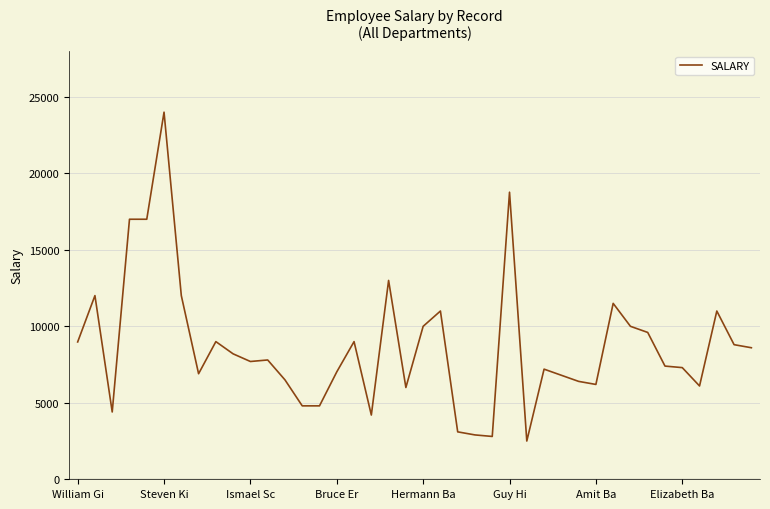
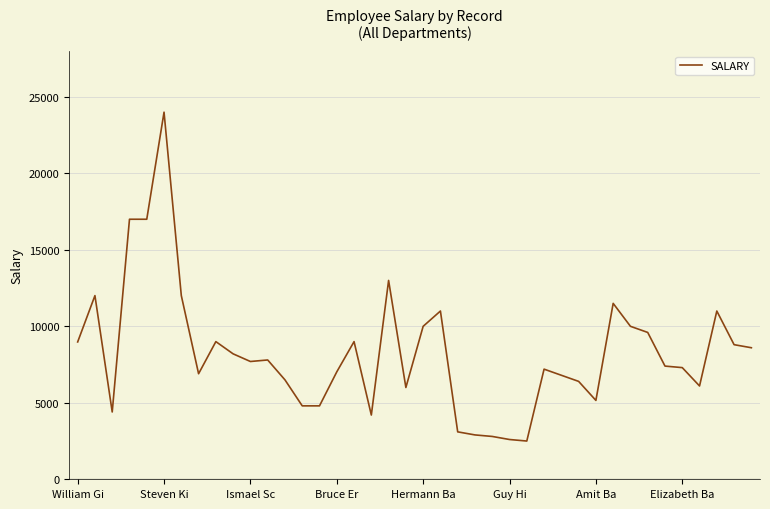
  {
    "William Gi": 9000,
    "Steven Ki": 24000,
    "Ismael Sc": 7700,
    "Bruce Er": 7000,
    "Hermann Ba": 10000,
-   "Guy Hi": 18800,
-   "Amit Ba": 6200,
+   "Guy Hi": 2600,
+   "Amit Ba": 5200,
    "Elizabeth Ba": 7300
  }
